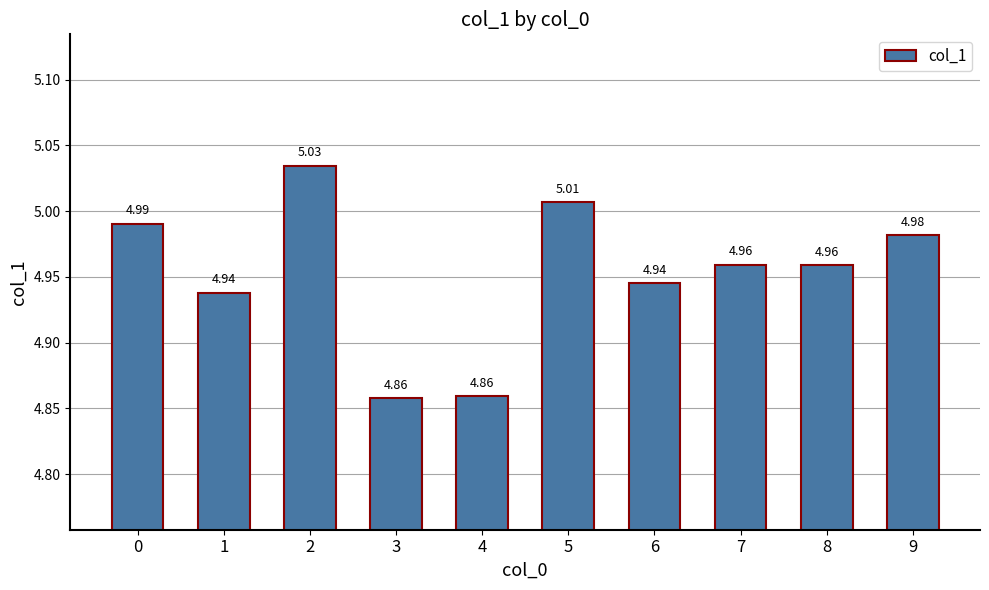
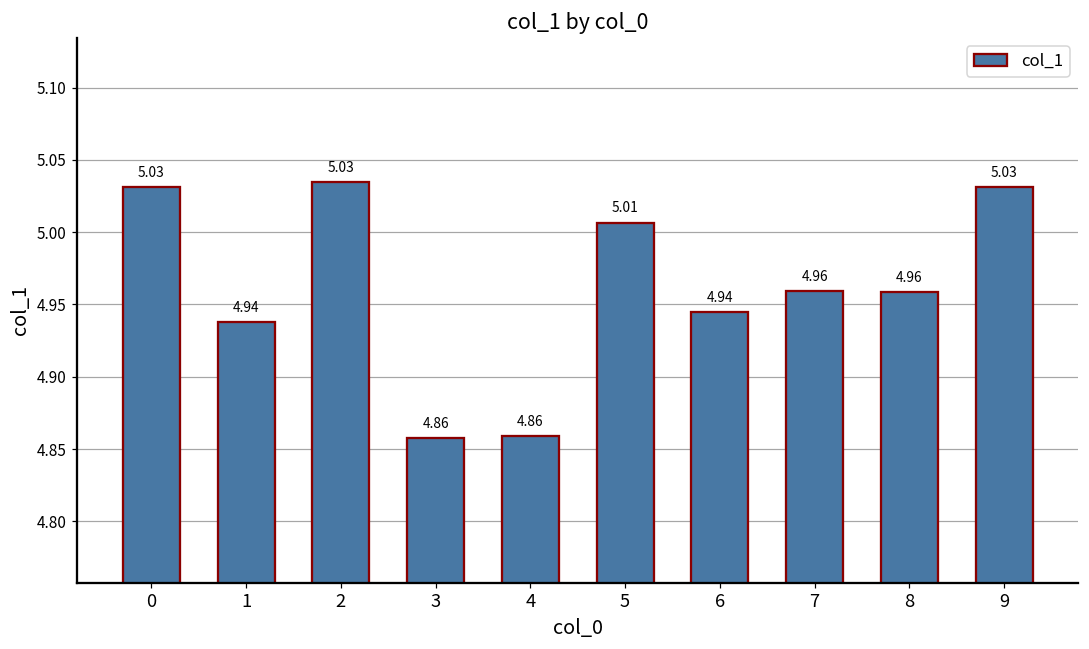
  {
-   "0": 4.99,
+   "0": 5.03,
    "1": 4.94,
    "2": 5.03,
    "3": 4.86,
    "4": 4.86,
    "5": 5.01,
    "6": 4.94,
    "7": 4.96,
    "8": 4.96,
-   "9": 4.98
+   "9": 5.03
  }
